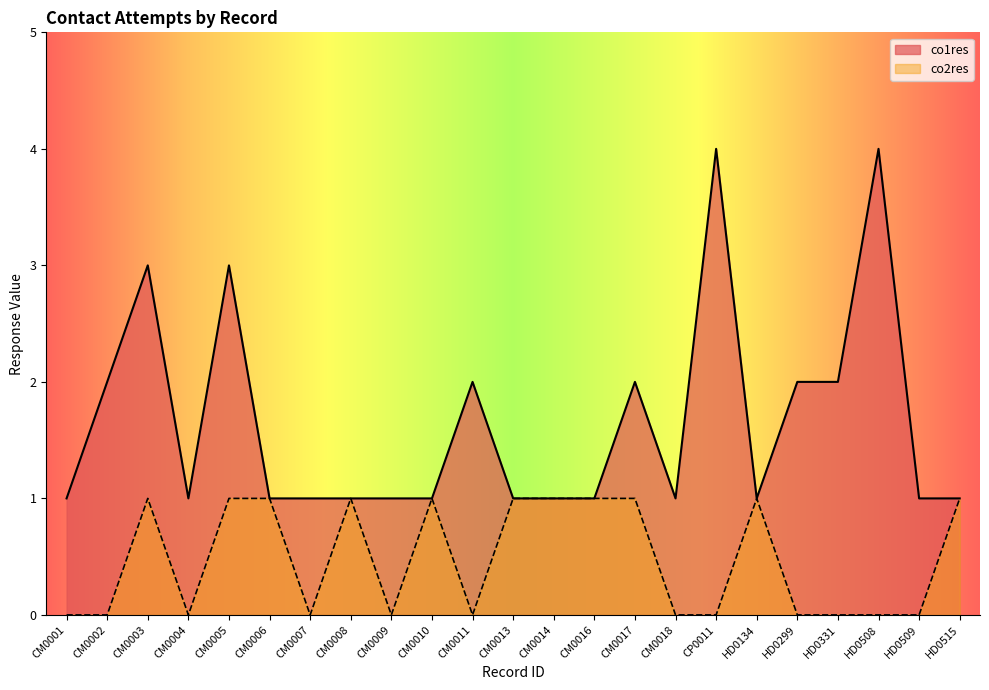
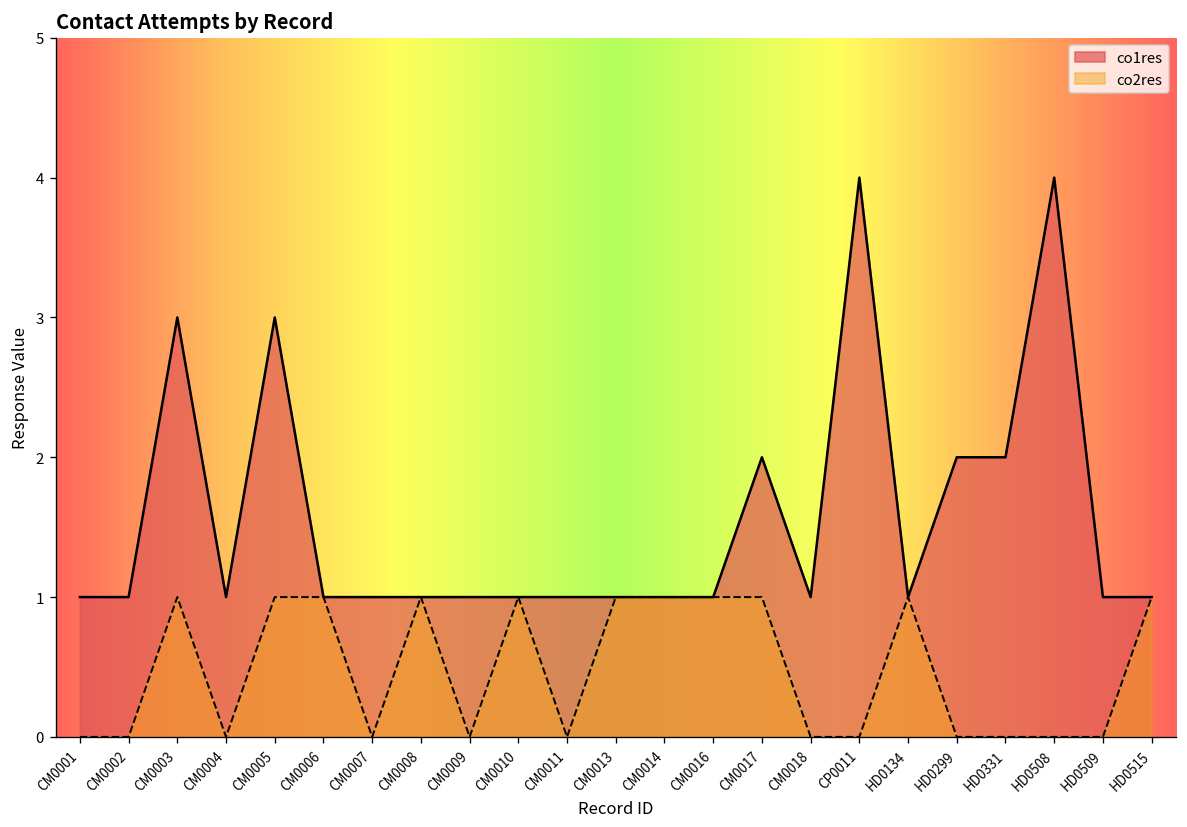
  {
    "co1res": {
      "CM0001": 1,
-     "CM0002": 2,
+     "CM0002": 1,
      "CM0003": 3,
      "CM0004": 1,
      "CM0005": 3,
      "CM0007": 1,
      "CM0009": 1,
-     "CM0011": 2,
+     "CM0011": 1,
      "CM0017": 2,
      "CM0018": 1,
      "CP0011": 4,
      "HD0299": 2,
      "HD0331": 2,
      "HD0508": 4,
      "HD0509": 1
    },
    "co2res": {
      "CM0001": 0,
      "CM0002": 0,
      "CM0003": 1,
      "CM0004": 0,
      "CM0005": 1,
      "CM0007": 0,
      "CM0009": 0,
      "CM0011": 0,
      "CM0017": 1,
      "CM0018": 0,
      "CP0011": 0,
      "HD0299": 0,
      "HD0331": 0,
      "HD0508": 0,
      "HD0509": 0
    }
  }
